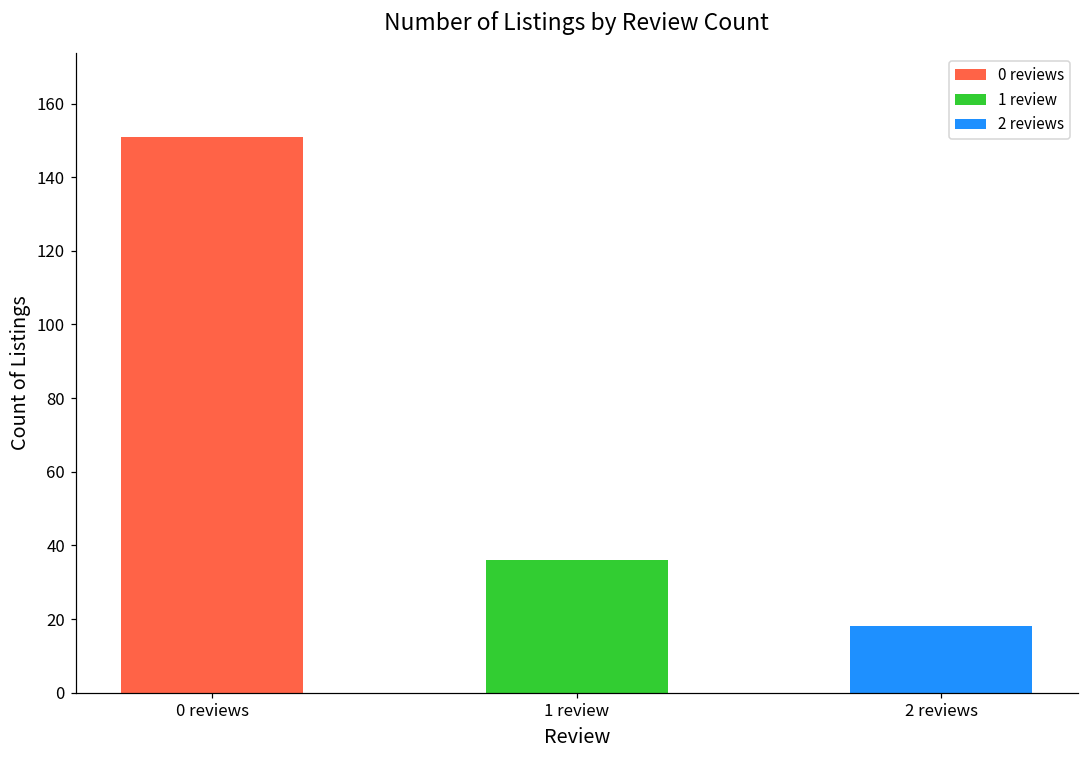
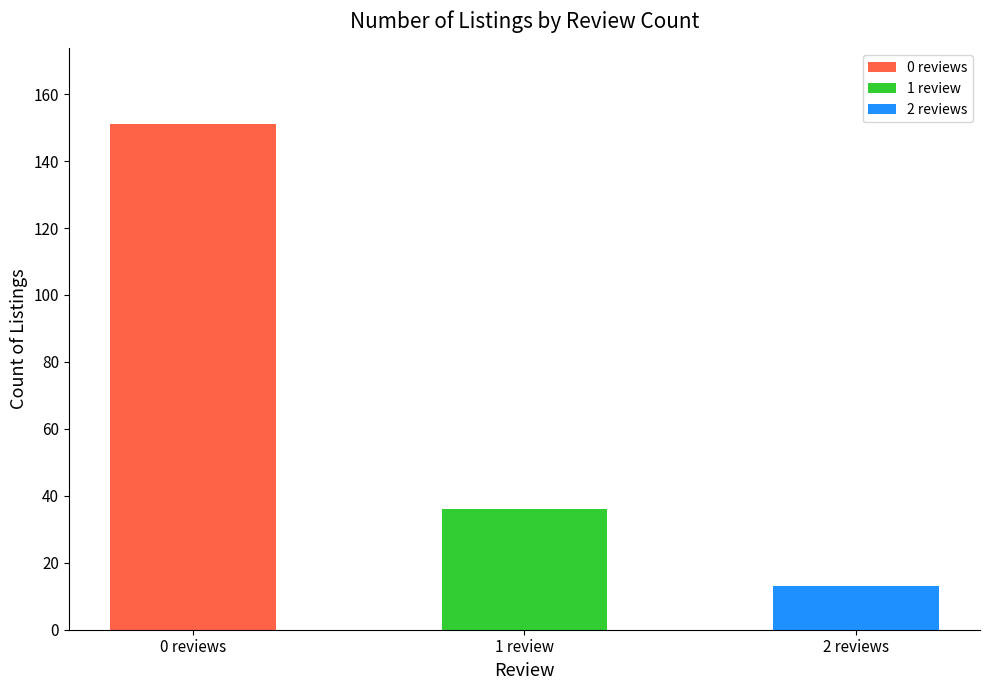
  {
    "1 review": {
      "1 review": 36
    },
    "2 reviews": {
-     "2 reviews": 18
+     "2 reviews": 13
    }
  }
